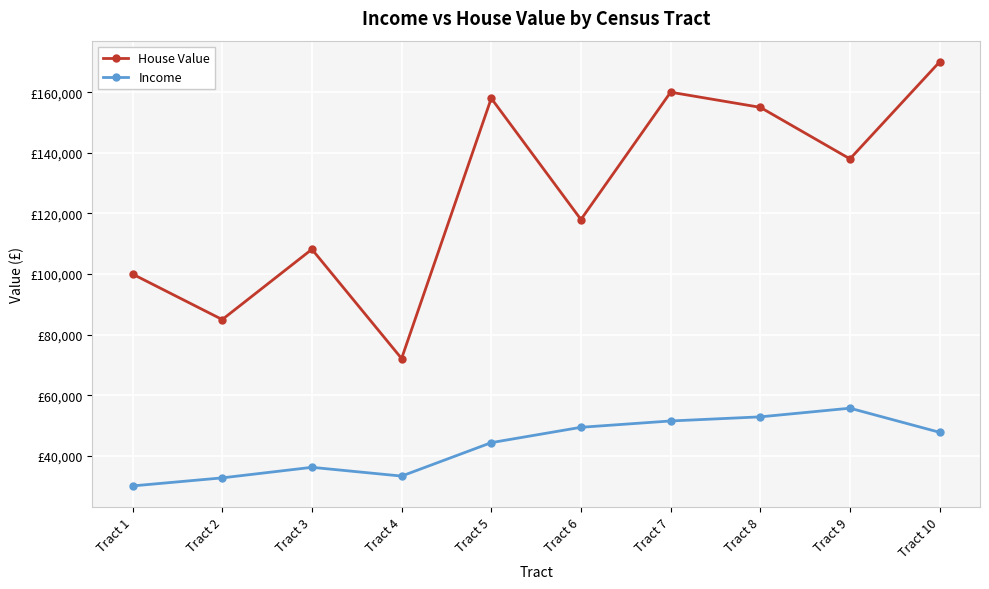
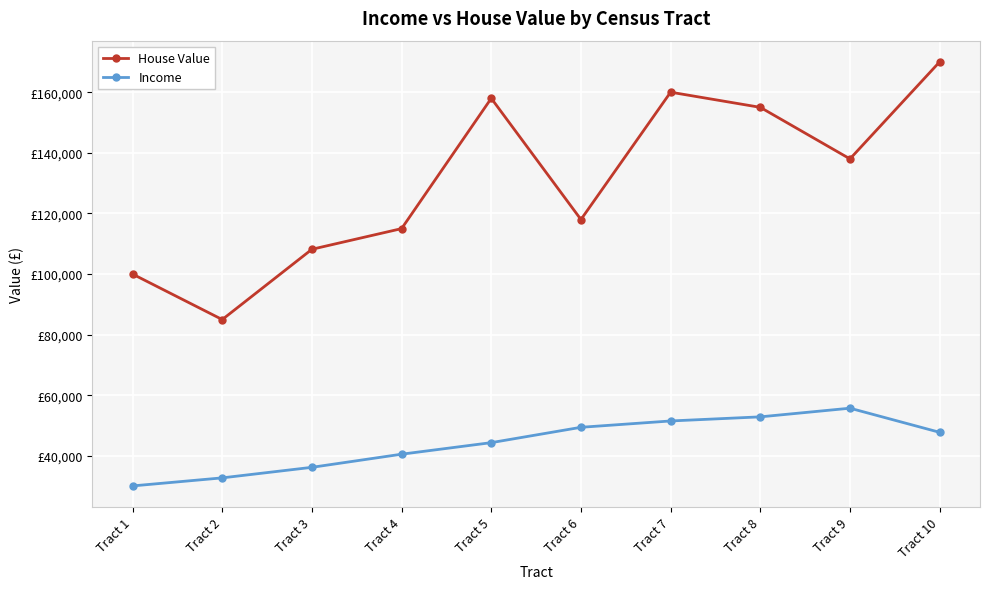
  {
    "House Value": {
      "Tract 1": "£100,000",
      "Tract 2": "£85,000",
      "Tract 3": "£108,000",
-     "Tract 4": "£72,000",
+     "Tract 4": "£115,000",
      "Tract 5": "£158,000",
      "Tract 6": "£118,000",
      "Tract 7": "£160,000",
      "Tract 8": "£155,000",
      "Tract 9": "£138,000",
      "Tract 10": "£170,000"
    },
    "Income": {
      "Tract 1": "£30,000",
      "Tract 2": "£33,000",
      "Tract 3": "£36,000",
-     "Tract 4": "£33,000",
+     "Tract 4": "£41,000",
      "Tract 5": "£44,000",
      "Tract 6": "£49,000",
      "Tract 7": "£52,000",
      "Tract 8": "£53,000",
      "Tract 9": "£56,000",
      "Tract 10": "£48,000"
    }
  }
